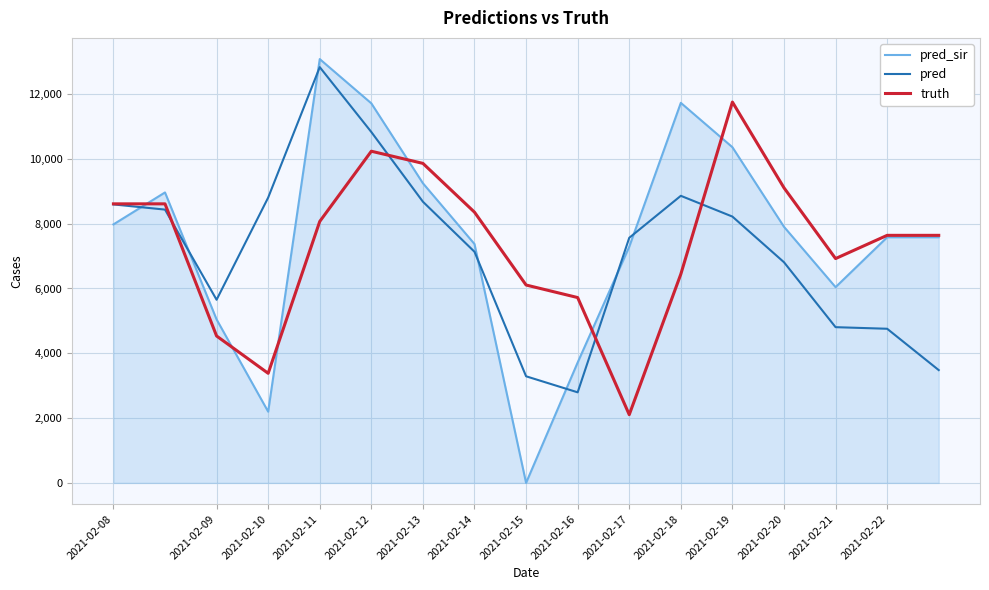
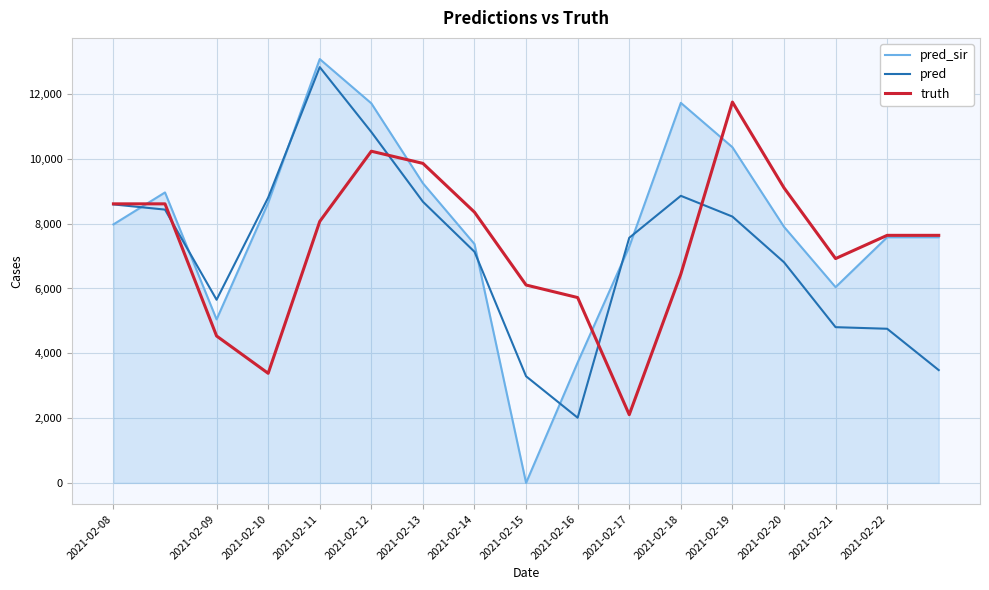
  {
    "pred_sir": {
      "2021-02-09": "5,000",
-     "2021-02-10": "2,200",
+     "2021-02-10": "8,600",
      "2021-02-11": "13,100",
      "2021-02-12": "11,700",
      "2021-02-13": "9,200",
      "2021-02-14": "7,400",
      "2021-02-15": "0",
      "2021-02-16": "3,700",
      "2021-02-17": "7,300",
      "2021-02-18": "11,700",
      "2021-02-19": "10,400",
      "2021-02-20": "7,900",
      "2021-02-21": "6,000"
    },
    "pred": {
      "2021-02-09": "5,700",
      "2021-02-10": "8,800",
      "2021-02-11": "12,800",
      "2021-02-12": "10,800",
      "2021-02-13": "8,700",
      "2021-02-14": "7,100",
      "2021-02-15": "3,300",
-     "2021-02-16": "2,800",
+     "2021-02-16": "2,000",
      "2021-02-17": "7,600",
      "2021-02-18": "8,900",
      "2021-02-19": "8,200",
      "2021-02-20": "6,800",
      "2021-02-21": "4,800"
    },
    "truth": {
      "2021-02-09": "4,500",
      "2021-02-10": "3,400",
      "2021-02-11": "8,100",
      "2021-02-12": "10,200",
      "2021-02-13": "9,900",
      "2021-02-14": "8,400",
      "2021-02-15": "6,100",
      "2021-02-16": "5,700",
      "2021-02-17": "2,100",
      "2021-02-18": "6,400",
      "2021-02-19": "11,800",
      "2021-02-20": "9,100",
      "2021-02-21": "6,900"
    }
  }
